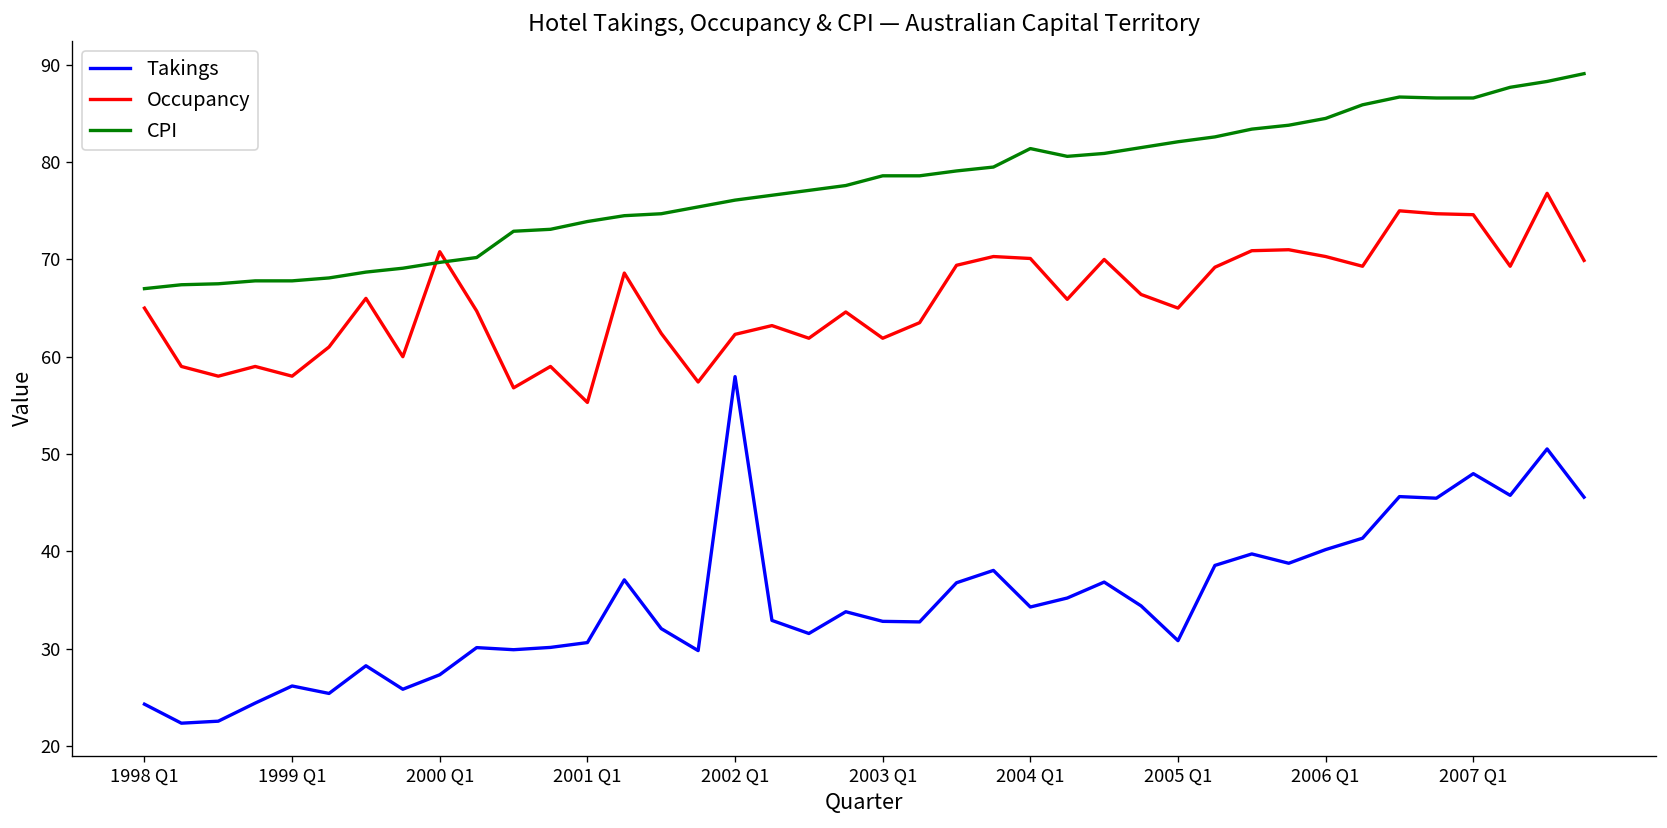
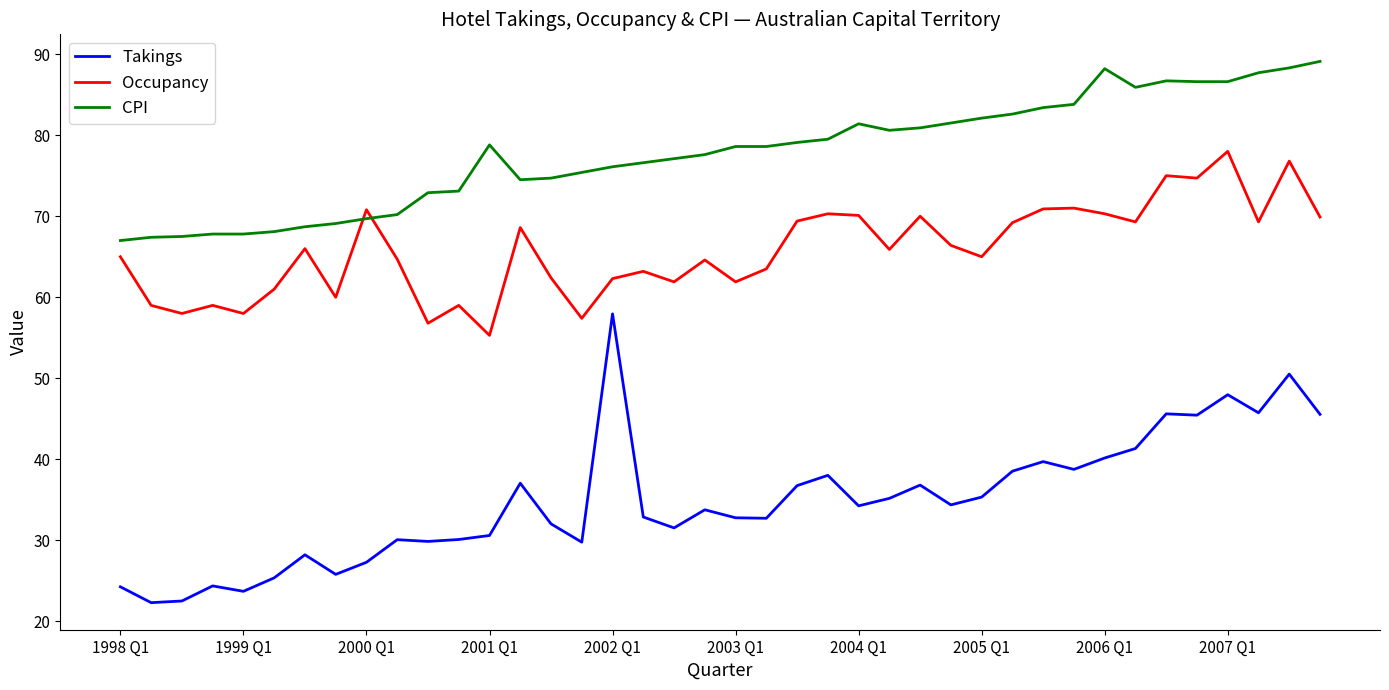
  {
    "Takings": {
      "1998 Q1": 24,
-     "1999 Q1": 26,
+     "1999 Q1": 24,
      "2000 Q1": 27,
      "2001 Q1": 31,
      "2002 Q1": 58,
      "2003 Q1": 33,
      "2004 Q1": 34,
-     "2005 Q1": 31,
+     "2005 Q1": 35,
      "2006 Q1": 40,
      "2007 Q1": 48
    },
    "Occupancy": {
      "1998 Q1": 65,
      "1999 Q1": 58,
      "2000 Q1": 71,
      "2001 Q1": 55,
      "2002 Q1": 62,
      "2003 Q1": 62,
      "2004 Q1": 70,
      "2005 Q1": 65,
      "2006 Q1": 70,
-     "2007 Q1": 75
+     "2007 Q1": 78
    },
    "CPI": {
      "1998 Q1": 67,
      "1999 Q1": 68,
      "2000 Q1": 70,
-     "2001 Q1": 74,
+     "2001 Q1": 79,
      "2002 Q1": 76,
      "2003 Q1": 79,
      "2004 Q1": 81,
      "2005 Q1": 82,
-     "2006 Q1": 85,
+     "2006 Q1": 88,
      "2007 Q1": 87
    }
  }
